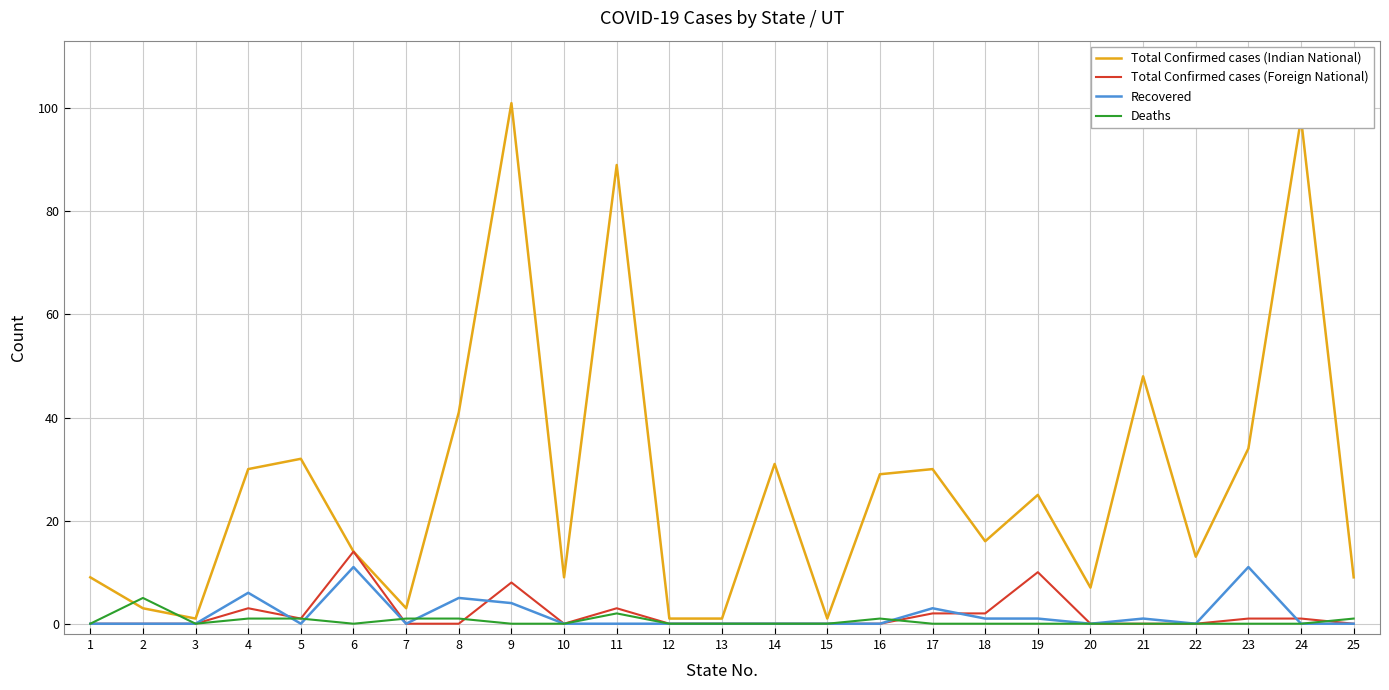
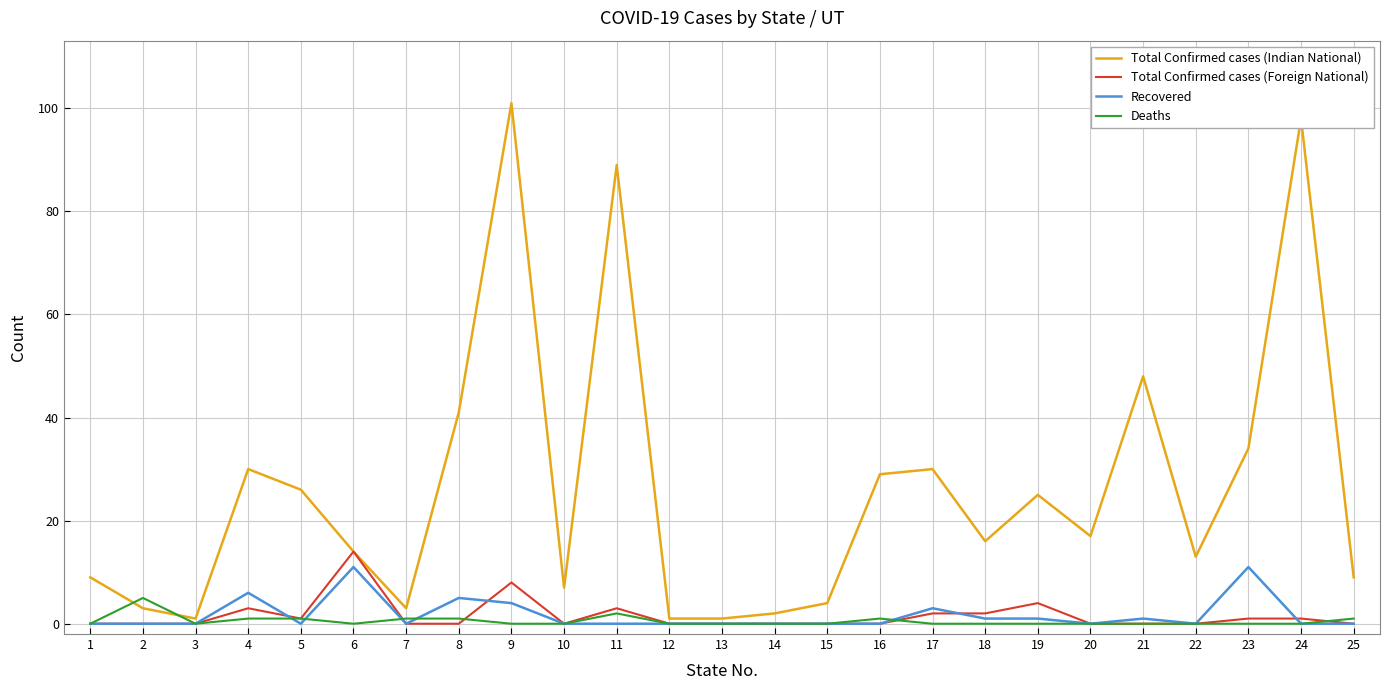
  {
    "Total Confirmed cases (Indian National)": {
      "1": 9,
      "2": 3,
      "3": 1,
      "4": 30,
-     "5": 32,
+     "5": 26,
      "7": 3,
      "8": 41,
      "9": 101,
-     "10": 9,
+     "10": 7,
      "11": 89,
      "12": 1,
      "13": 1,
-     "14": 31,
-     "15": 1,
+     "14": 2,
+     "15": 4,
      "16": 29,
      "17": 30,
      "18": 16,
      "19": 25,
-     "20": 7,
+     "20": 17,
      "21": 48,
      "22": 13,
      "23": 34,
      "25": 9
    },
    "Total Confirmed cases (Foreign National)": {
      "4": 3,
      "8": 0,
      "9": 8,
      "11": 3,
      "17": 2,
      "18": 2,
-     "19": 10,
+     "19": 4,
      "23": 1,
      "24": 1
    },
    "Recovered": {
      "4": 6,
      "5": 0,
      "6": 11,
      "8": 5,
      "9": 4,
      "11": 0,
      "17": 3,
      "18": 1,
      "19": 1,
      "21": 1,
      "23": 11
    },
    "Deaths": {
      "2": 5,
      "4": 1,
      "6": 0,
      "7": 1,
      "8": 1,
      "9": 0,
      "11": 2,
      "16": 1,
      "17": 0,
      "18": 0,
      "19": 0,
      "23": 0,
      "25": 1
    }
  }
